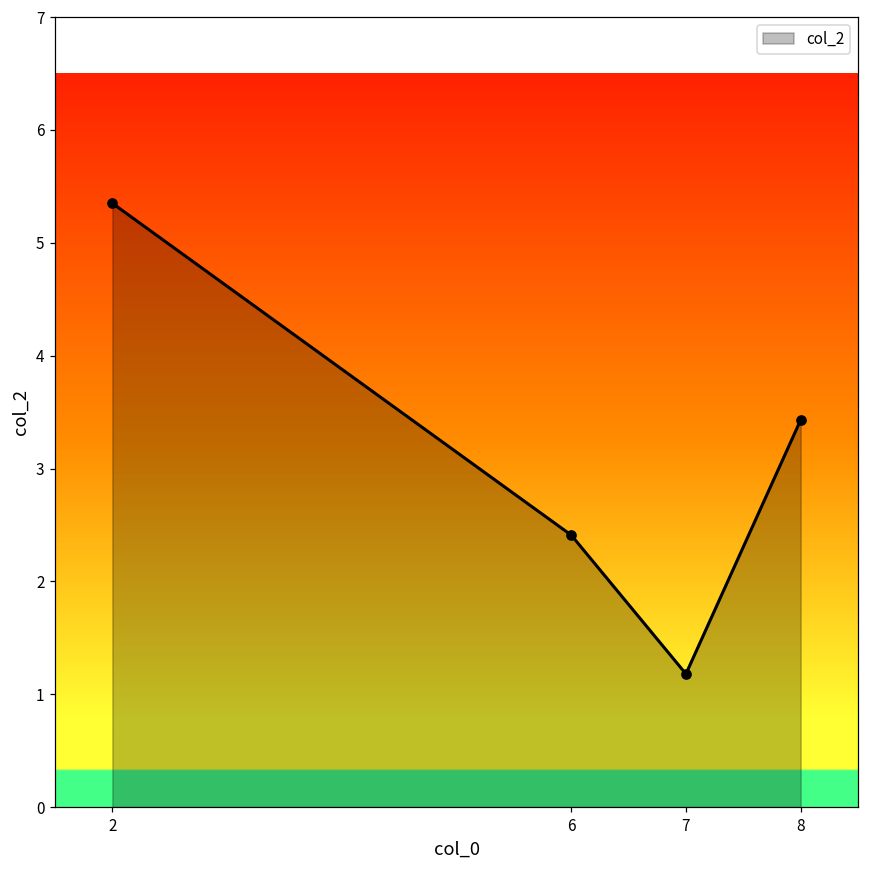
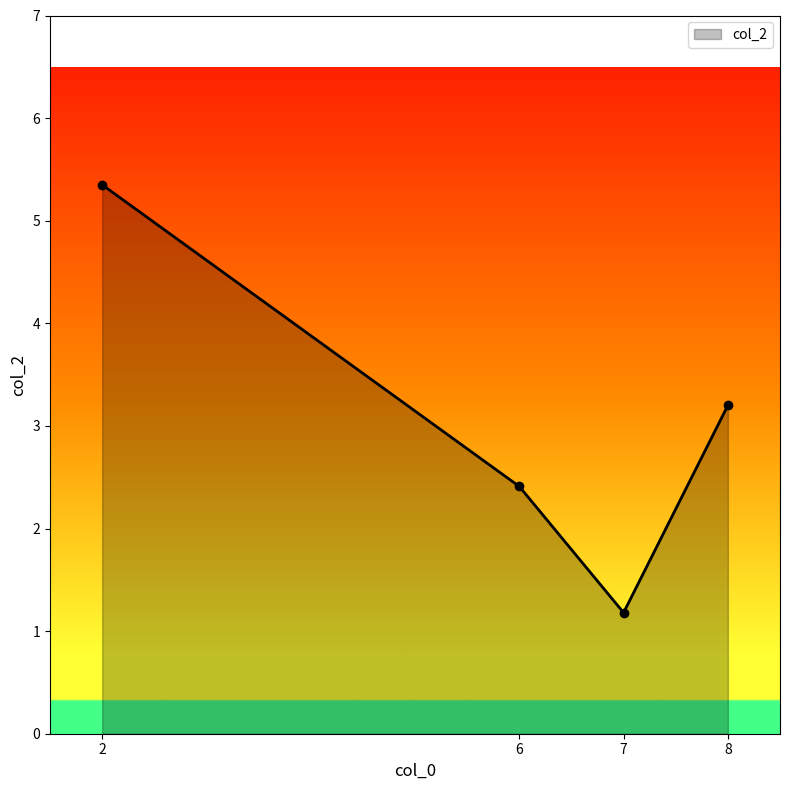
  {
    "2": 5.35,
    "6": 2.41,
    "7": 1.18,
-   "8": 3.43
+   "8": 3.20
  }
